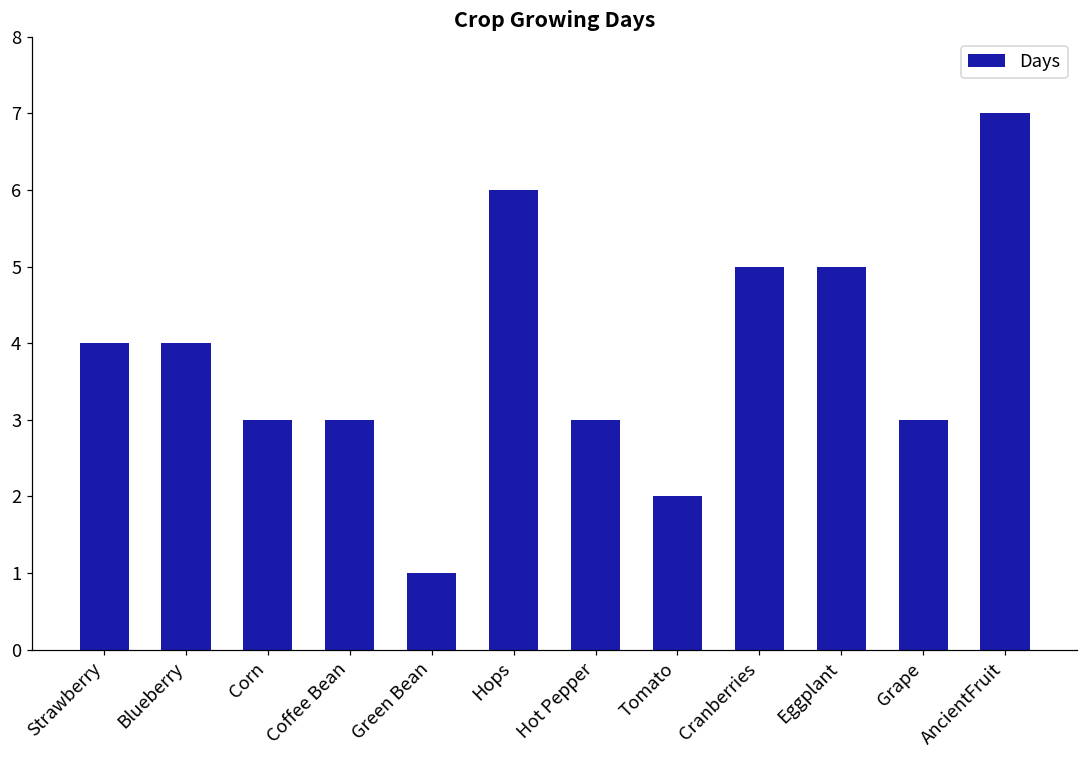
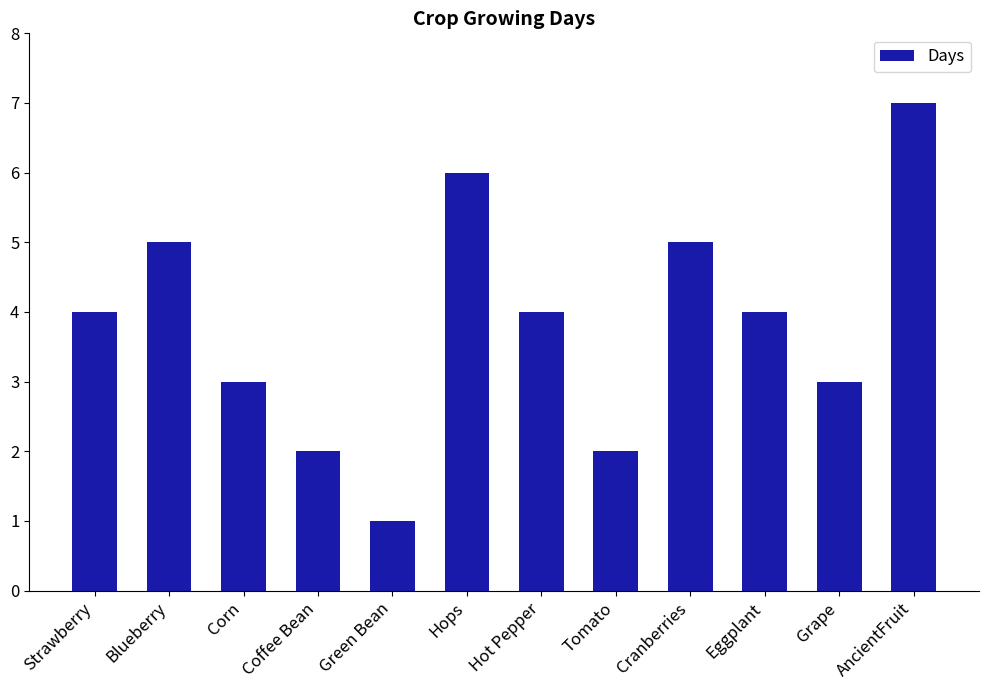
  {
    "Strawberry": 4,
-   "Blueberry": 4,
+   "Blueberry": 5,
    "Corn": 3,
-   "Coffee Bean": 3,
+   "Coffee Bean": 2,
    "Green Bean": 1,
    "Hops": 6,
-   "Hot Pepper": 3,
+   "Hot Pepper": 4,
    "Tomato": 2,
    "Cranberries": 5,
-   "Eggplant": 5,
+   "Eggplant": 4,
    "Grape": 3,
    "AncientFruit": 7
  }
